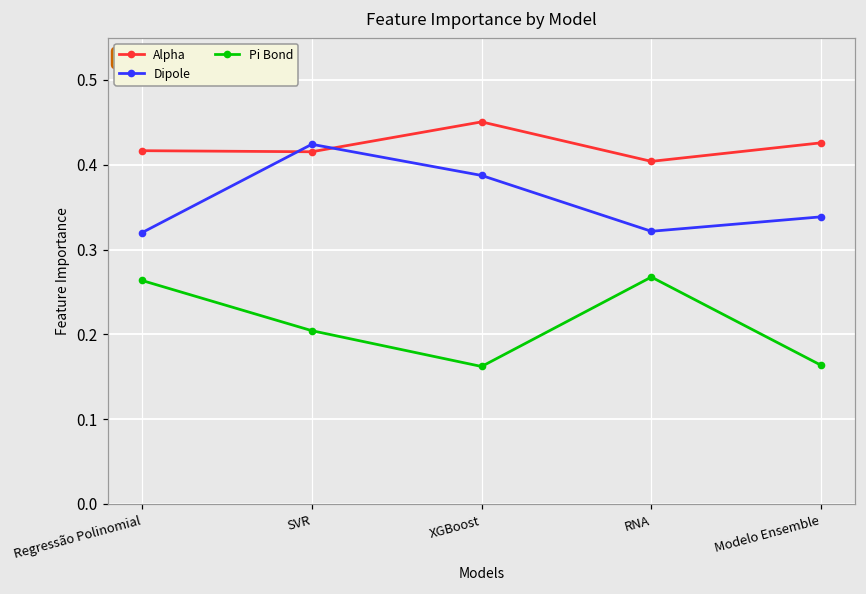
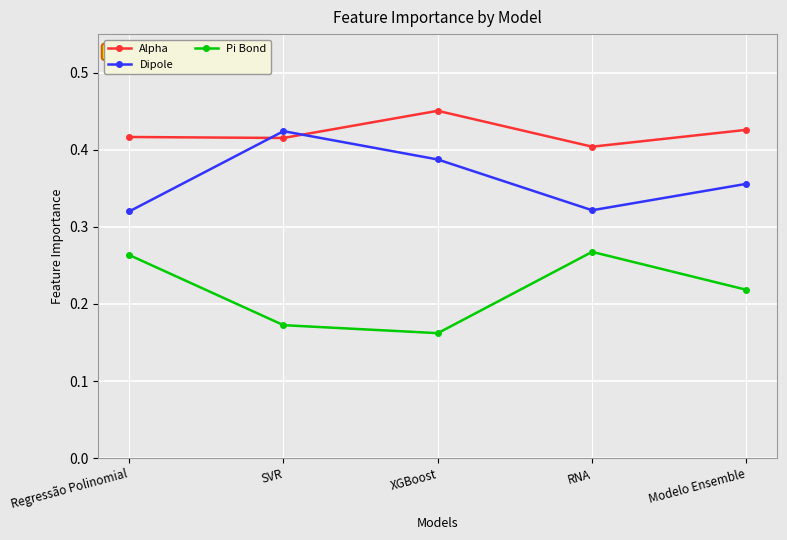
  {
    "Alpha": {
      "Regressão Polinomial": 0.42,
      "SVR": 0.42,
      "XGBoost": 0.45,
      "RNA": 0.40,
      "Modelo Ensemble": 0.43
    },
    "Dipole": {
      "Regressão Polinomial": 0.32,
      "SVR": 0.42,
      "XGBoost": 0.39,
      "RNA": 0.32,
-     "Modelo Ensemble": 0.34
+     "Modelo Ensemble": 0.36
    },
    "Pi Bond": {
      "Regressão Polinomial": 0.26,
-     "SVR": 0.20,
+     "SVR": 0.17,
      "XGBoost": 0.16,
      "RNA": 0.27,
-     "Modelo Ensemble": 0.16
+     "Modelo Ensemble": 0.22
    }
  }
